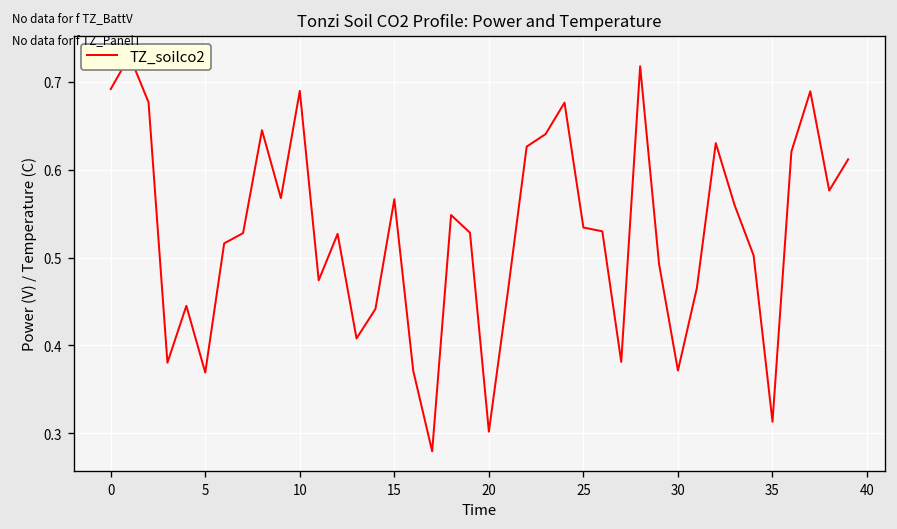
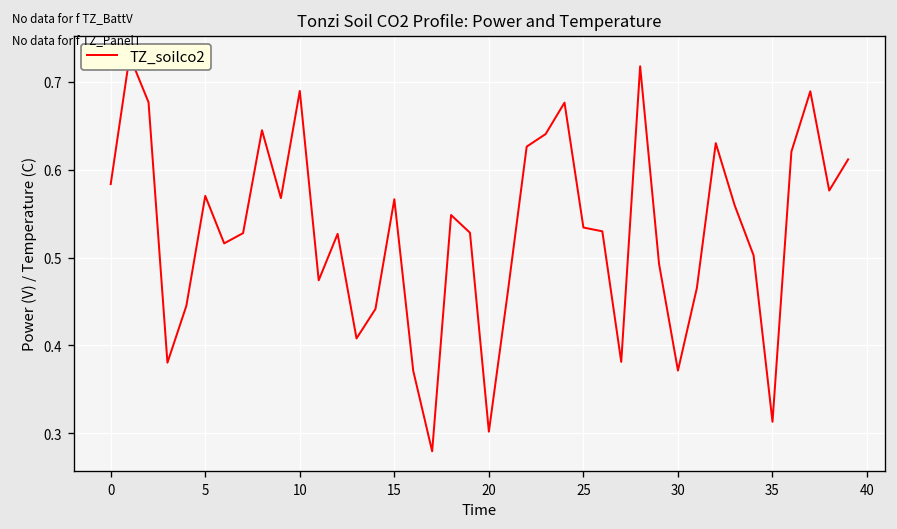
  {
-   "0": 0.69,
-   "5": 0.37,
+   "0": 0.58,
+   "5": 0.57,
    "10": 0.69,
    "15": 0.57,
    "20": 0.30,
    "25": 0.53,
    "30": 0.37,
    "35": 0.31
  }
